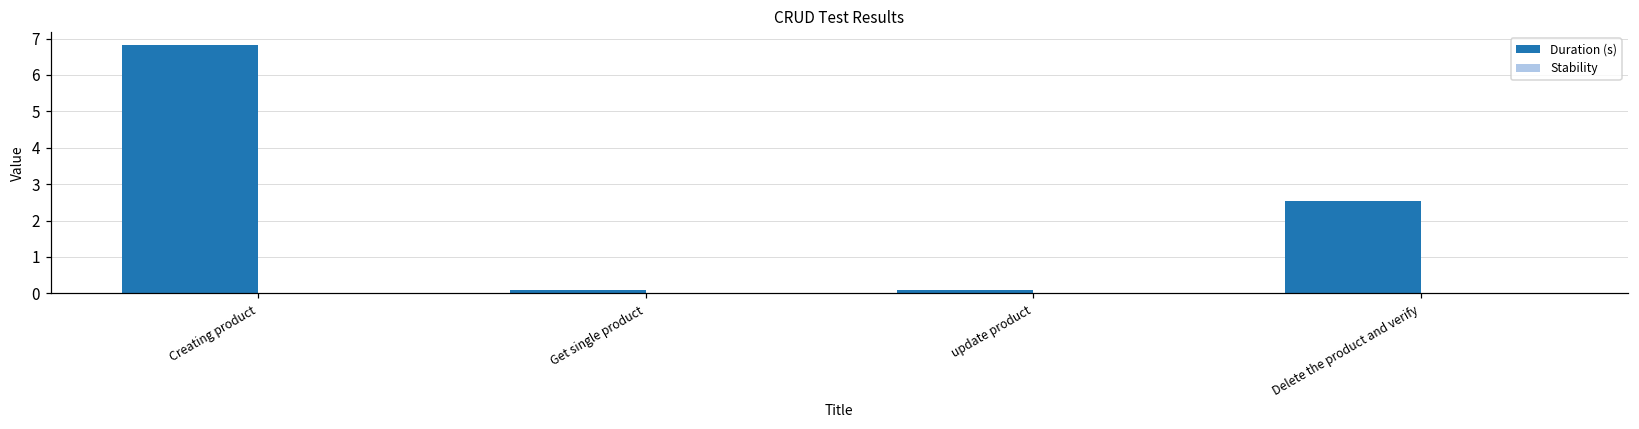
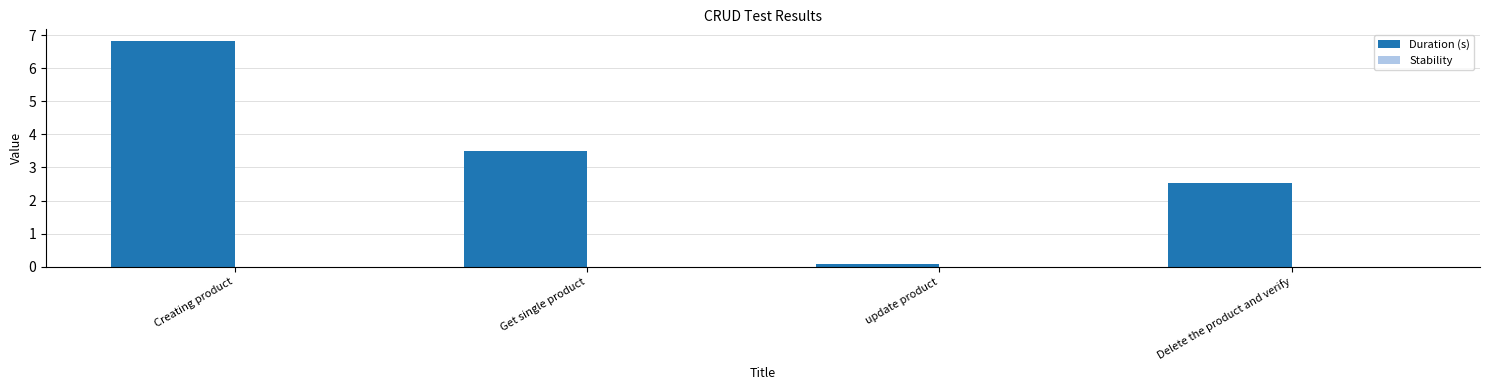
  {
    "Duration (s)": {
      "Creating product": 6.8,
-     "Get single product": 0.1,
+     "Get single product": 3.5,
      "update product": 0.1,
      "Delete the product and verify": 2.5
    },
    "Stability": {
      "Creating product": 0.0,
      "Get single product": 0.0,
      "update product": 0.0,
      "Delete the product and verify": 0.0
    }
  }
